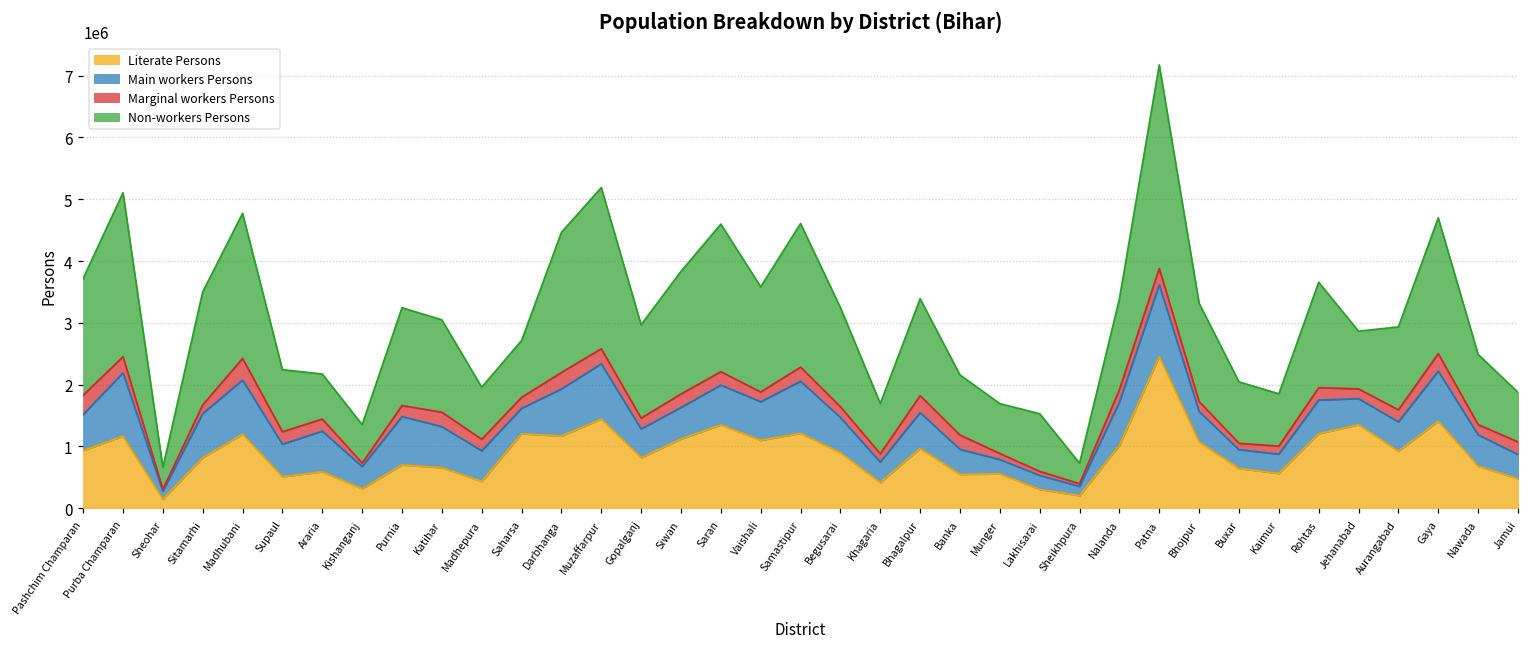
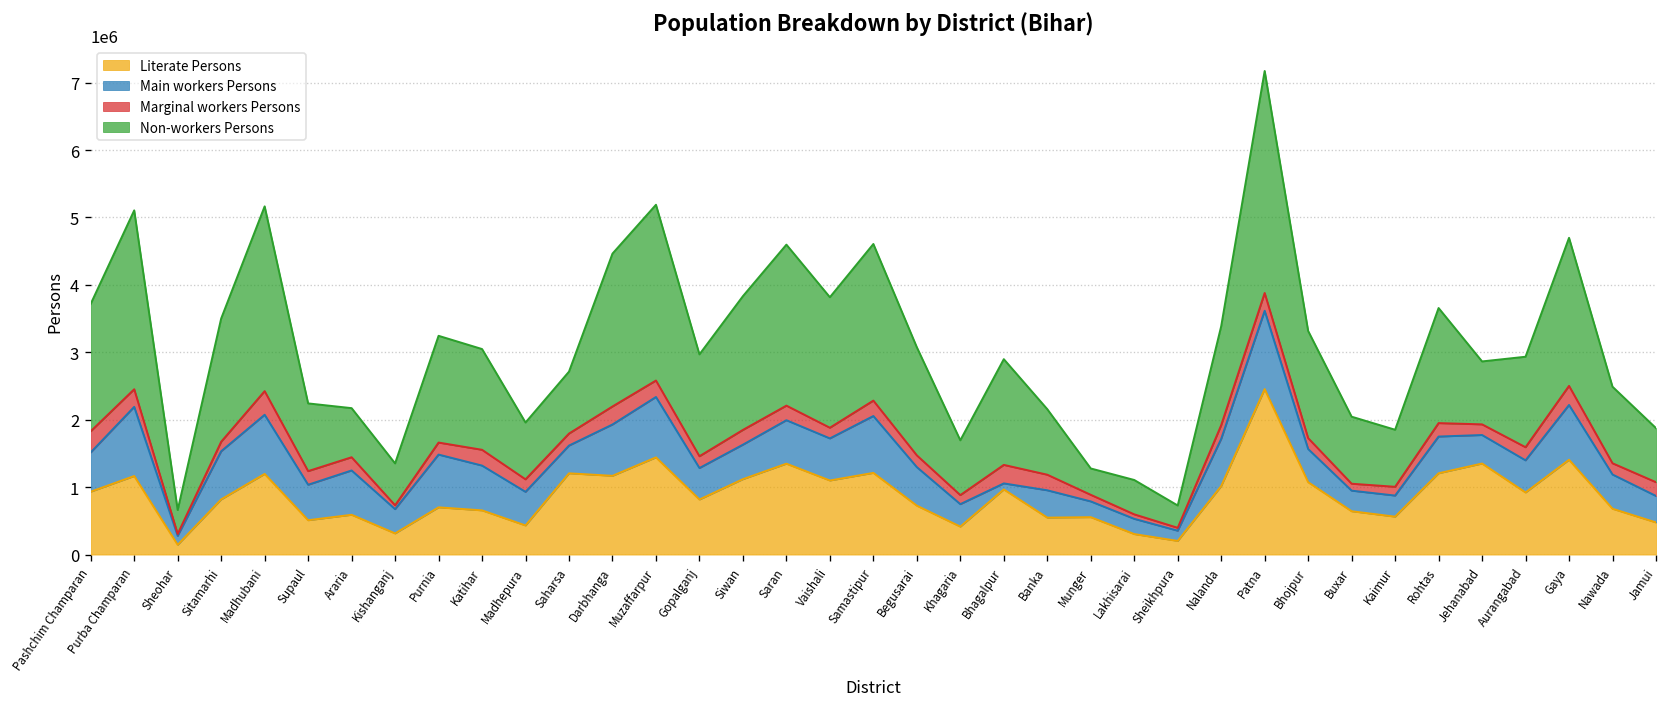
  {
    "Literate Persons": {
      "Pashchim Champaran": 900000,
      "Purba Champaran": 1200000,
      "Sheohar": 100000,
      "Sitamarhi": 800000,
      "Madhubani": 1200000,
      "Supaul": 500000,
      "Araria": 600000,
      "Kishanganj": 300000,
      "Purnia": 700000,
      "Katihar": 700000,
      "Madhepura": 400000,
      "Saharsa": 1200000,
      "Darbhanga": 1200000,
      "Muzaffarpur": 1400000,
      "Gopalganj": 800000,
      "Siwan": 1100000,
      "Saran": 1300000,
      "Vaishali": 1100000,
      "Samastipur": 1200000,
-     "Begusarai": 900000,
+     "Begusarai": 700000,
      "Khagaria": 400000,
      "Bhagalpur": 1000000,
      "Banka": 500000,
      "Munger": 600000,
      "Lakhisarai": 300000,
      "Sheikhpura": 200000,
      "Nalanda": 1000000,
      "Patna": 2500000,
      "Bhojpur": 1100000,
      "Buxar": 600000,
      "Kaimur": 600000,
      "Rohtas": 1200000,
      "Jehanabad": 1300000,
      "Aurangabad": 900000,
      "Gaya": 1400000,
      "Nawada": 700000,
      "Jamui": 500000
    },
    "Main workers Persons": {
      "Pashchim Champaran": 600000,
      "Purba Champaran": 1000000,
      "Sitamarhi": 700000,
      "Madhubani": 900000,
      "Supaul": 500000,
      "Araria": 700000,
      "Kishanganj": 400000,
      "Purnia": 800000,
      "Katihar": 700000,
      "Madhepura": 500000,
      "Saharsa": 400000,
      "Darbhanga": 800000,
      "Muzaffarpur": 900000,
      "Gopalganj": 500000,
      "Siwan": 500000,
      "Saran": 600000,
      "Vaishali": 600000,
      "Samastipur": 800000,
      "Begusarai": 600000,
      "Khagaria": 300000,
-     "Bhagalpur": 600000,
+     "Bhagalpur": 100000,
      "Banka": 400000,
      "Munger": 200000,
      "Lakhisarai": 200000,
      "Nalanda": 700000,
      "Patna": 1200000,
      "Bhojpur": 500000,
      "Buxar": 300000,
      "Kaimur": 300000,
      "Rohtas": 500000,
      "Jehanabad": 400000,
      "Aurangabad": 500000,
      "Gaya": 800000,
      "Nawada": 500000,
      "Jamui": 400000
    },
    "Marginal workers Persons": {
      "Pashchim Champaran": 300000,
      "Purba Champaran": 300000,
      "Sitamarhi": 100000,
      "Madhubani": 400000,
      "Supaul": 200000,
      "Araria": 200000,
      "Kishanganj": 100000,
      "Purnia": 200000,
      "Katihar": 200000,
      "Madhepura": 200000,
      "Saharsa": 200000,
      "Darbhanga": 300000,
      "Muzaffarpur": 200000,
      "Gopalganj": 200000,
      "Siwan": 200000,
      "Saran": 200000,
      "Vaishali": 200000,
      "Samastipur": 200000,
      "Begusarai": 200000,
      "Khagaria": 100000,
      "Bhagalpur": 300000,
      "Banka": 200000,
      "Munger": 100000,
      "Lakhisarai": 100000,
      "Nalanda": 200000,
      "Patna": 300000,
      "Bhojpur": 200000,
      "Buxar": 100000,
      "Kaimur": 100000,
      "Rohtas": 200000,
      "Jehanabad": 200000,
      "Aurangabad": 200000,
      "Gaya": 300000,
      "Nawada": 200000,
      "Jamui": 200000
    },
    "Non-workers Persons": {
      "Pashchim Champaran": 1900000,
      "Purba Champaran": 2700000,
      "Sheohar": 400000,
      "Sitamarhi": 1800000,
-     "Madhubani": 2300000,
+     "Madhubani": 2700000,
      "Supaul": 1000000,
      "Araria": 700000,
      "Kishanganj": 600000,
      "Purnia": 1600000,
      "Katihar": 1500000,
      "Madhepura": 800000,
      "Saharsa": 900000,
      "Darbhanga": 2300000,
      "Muzaffarpur": 2600000,
      "Gopalganj": 1500000,
      "Siwan": 2000000,
      "Saran": 2400000,
-     "Vaishali": 1700000,
+     "Vaishali": 1900000,
      "Samastipur": 2300000,
      "Begusarai": 1600000,
      "Khagaria": 800000,
      "Bhagalpur": 1600000,
      "Banka": 1000000,
-     "Munger": 800000,
-     "Lakhisarai": 900000,
+     "Munger": 400000,
+     "Lakhisarai": 500000,
      "Sheikhpura": 300000,
      "Nalanda": 1500000,
      "Patna": 3300000,
      "Bhojpur": 1600000,
      "Buxar": 1000000,
      "Kaimur": 800000,
      "Rohtas": 1700000,
      "Jehanabad": 900000,
      "Aurangabad": 1300000,
      "Gaya": 2200000,
      "Nawada": 1100000,
      "Jamui": 800000
    }
  }
